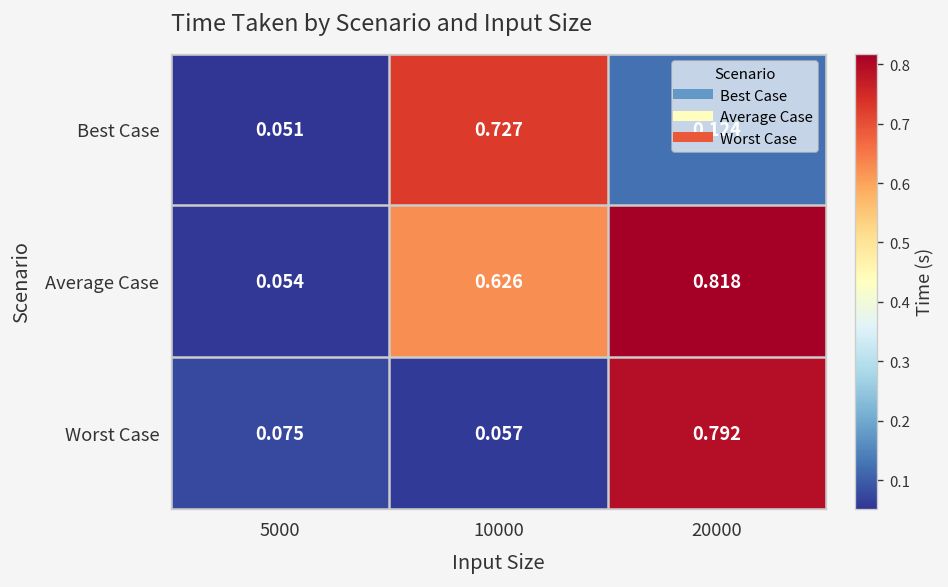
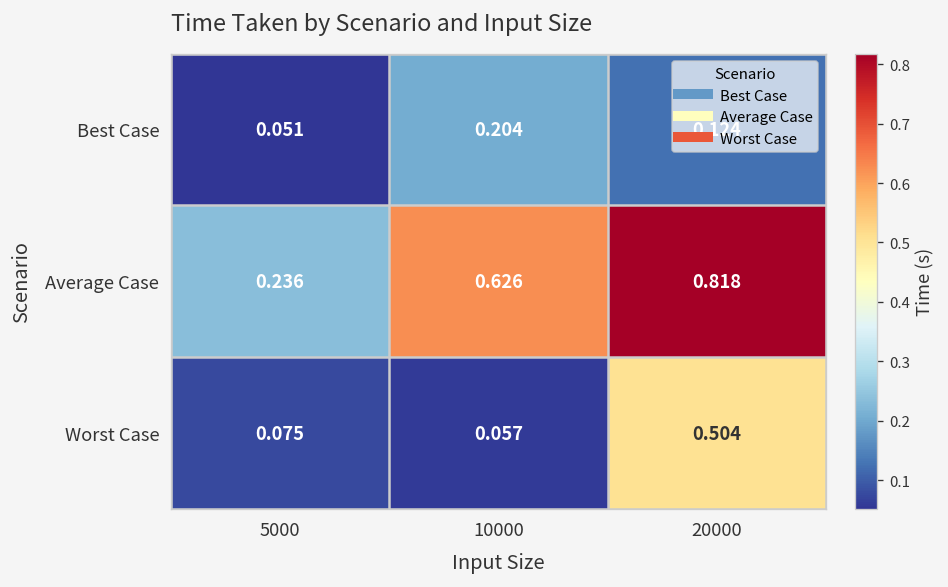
  {
    "Best Case": {
      "5000": 0.051,
-     "10000": 0.727
+     "10000": 0.204
    },
    "Average Case": {
-     "5000": 0.054,
+     "5000": 0.236,
      "10000": 0.626,
      "20000": 0.818
    },
    "Worst Case": {
      "5000": 0.075,
      "10000": 0.057,
-     "20000": 0.792
+     "20000": 0.504
    }
  }
